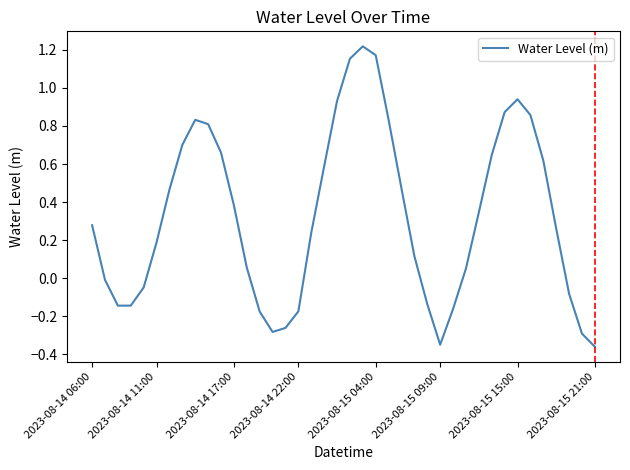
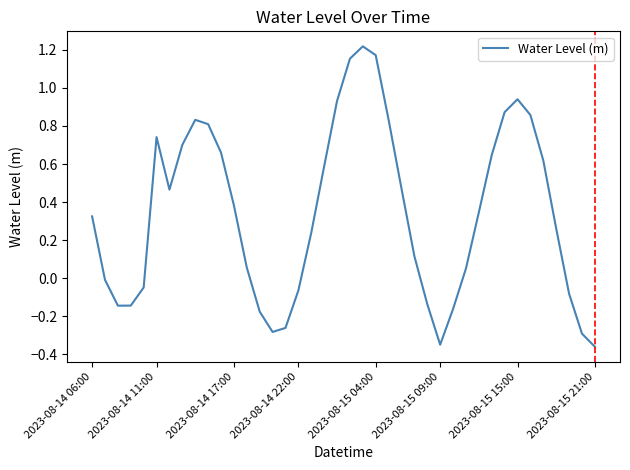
  {
-   "2023-08-14 06:00": 0.28,
-   "2023-08-14 11:00": 0.19,
+   "2023-08-14 06:00": 0.32,
+   "2023-08-14 11:00": 0.74,
    "2023-08-14 17:00": 0.38,
-   "2023-08-14 22:00": -0.17,
+   "2023-08-14 22:00": -0.06,
    "2023-08-15 04:00": 1.17,
    "2023-08-15 09:00": -0.35,
    "2023-08-15 15:00": 0.94,
    "2023-08-15 21:00": -0.36
  }
